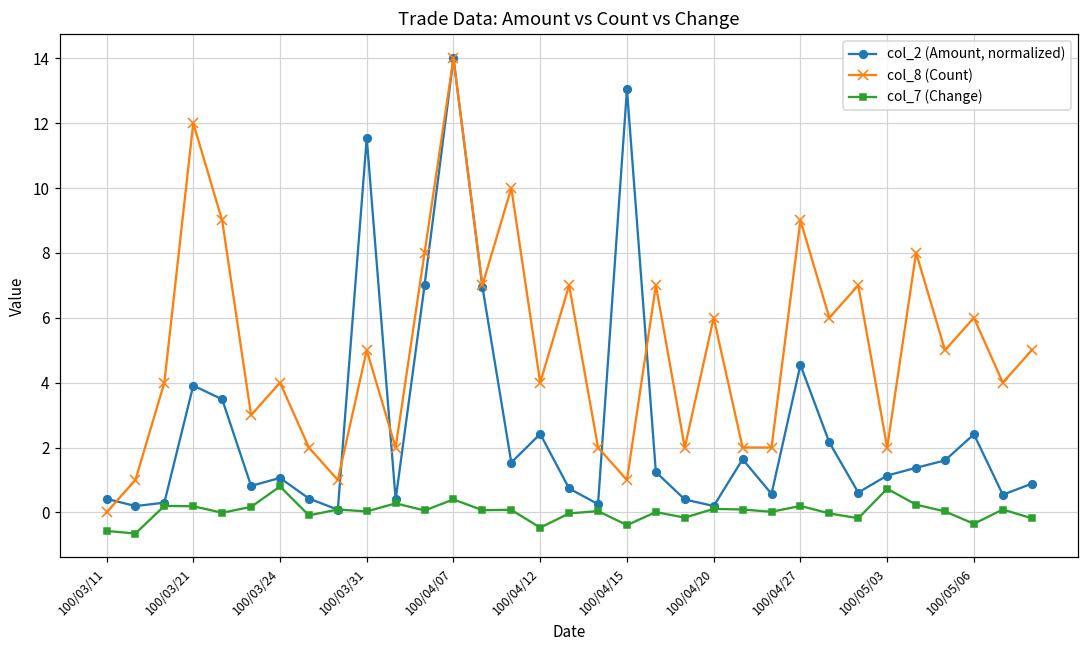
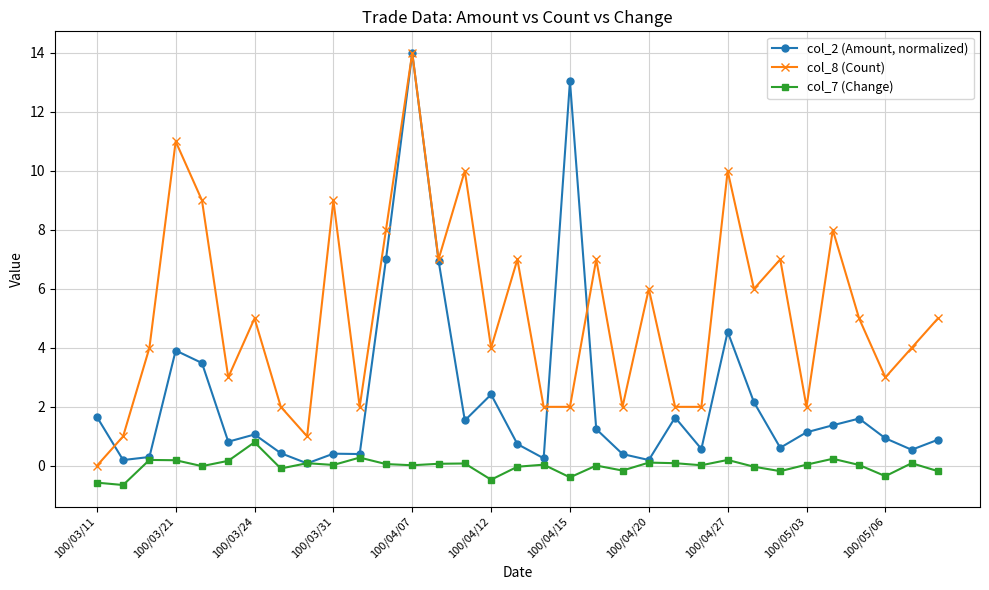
  {
    "col_2 (Amount, normalized)": {
-     "100/03/11": 0.4,
+     "100/03/11": 1.7,
      "100/03/21": 3.9,
      "100/03/24": 1.1,
-     "100/03/31": 11.5,
+     "100/03/31": 0.4,
      "100/04/12": 2.4,
      "100/04/15": 13.0,
      "100/04/20": 0.2,
      "100/04/27": 4.5,
      "100/05/03": 1.1,
-     "100/05/06": 2.4
+     "100/05/06": 0.9
    },
    "col_8 (Count)": {
      "100/03/11": 0,
-     "100/03/21": 12,
-     "100/03/24": 4,
-     "100/03/31": 5,
+     "100/03/21": 11,
+     "100/03/24": 5,
+     "100/03/31": 9,
      "100/04/12": 4,
-     "100/04/15": 1,
+     "100/04/15": 2,
      "100/04/20": 6,
-     "100/04/27": 9,
+     "100/04/27": 10,
      "100/05/03": 2,
-     "100/05/06": 6
+     "100/05/06": 3
    },
    "col_7 (Change)": {
      "100/03/11": -0.6,
      "100/03/21": 0.2,
      "100/03/24": 0.8,
      "100/03/31": 0.0,
-     "100/04/07": 0.4,
+     "100/04/07": 0.0,
      "100/04/12": -0.5,
      "100/04/15": -0.4,
      "100/04/20": 0.1,
      "100/04/27": 0.2,
-     "100/05/03": 0.7,
+     "100/05/03": 0.0,
      "100/05/06": -0.4
    }
  }
